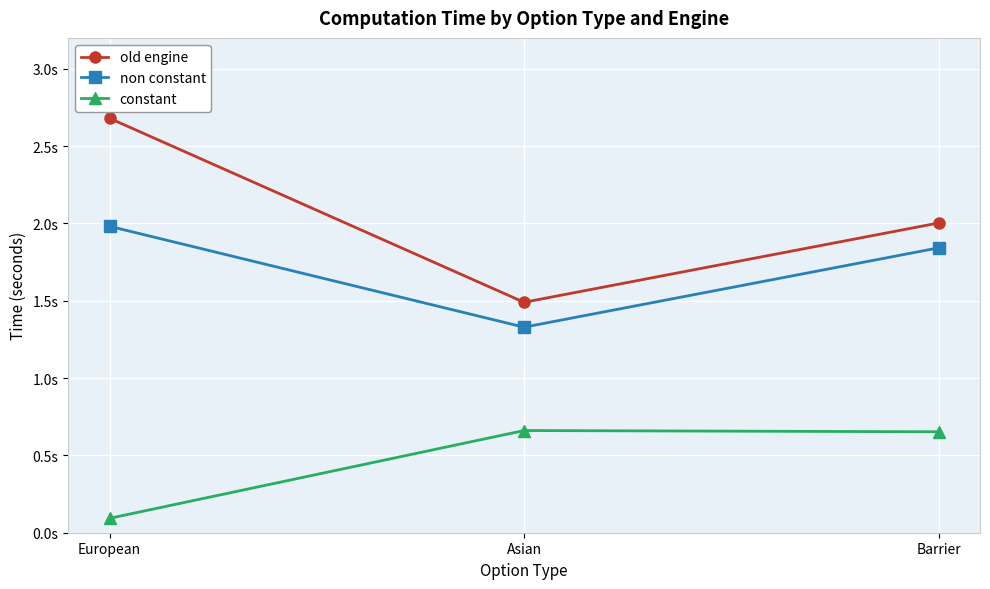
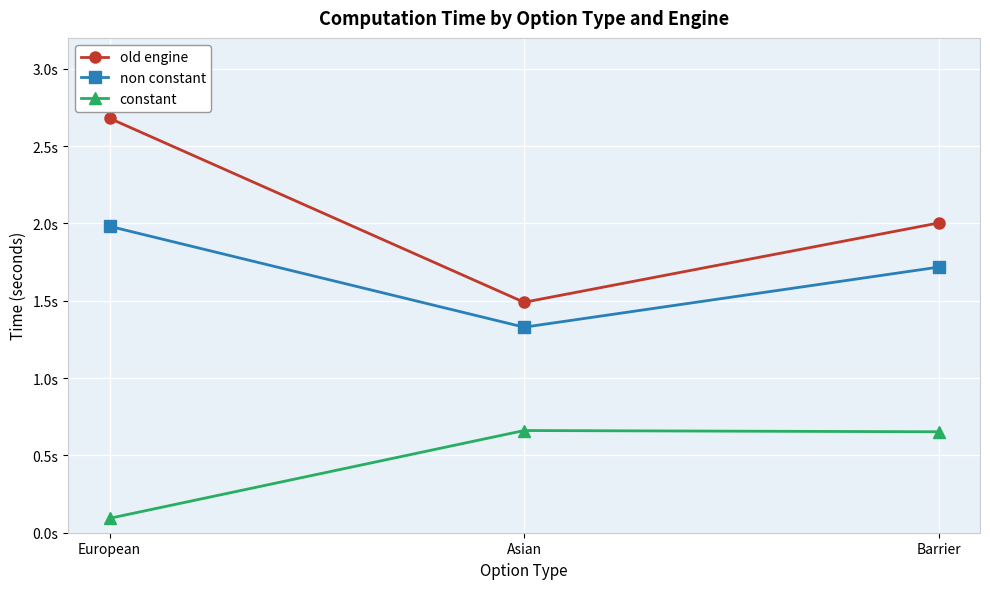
  {
    "old engine": {
      "European": "2.68s",
      "Asian": "1.49s",
      "Barrier": "2.00s"
    },
    "non constant": {
      "European": "1.98s",
      "Asian": "1.33s",
-     "Barrier": "1.84s"
+     "Barrier": "1.72s"
    },
    "constant": {
      "European": "0.09s",
      "Asian": "0.66s",
      "Barrier": "0.65s"
    }
  }
